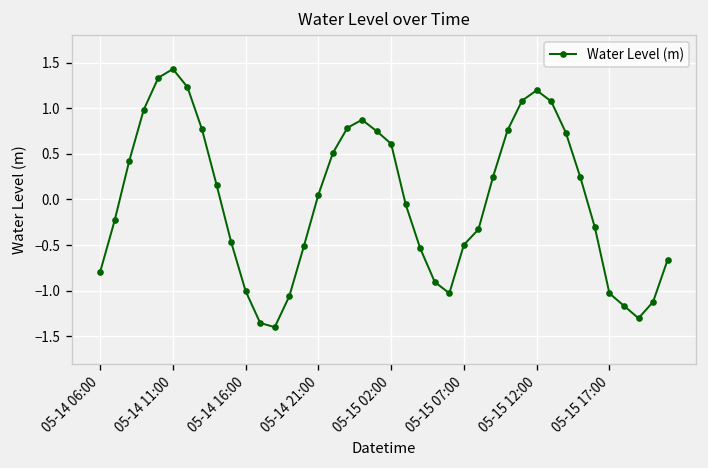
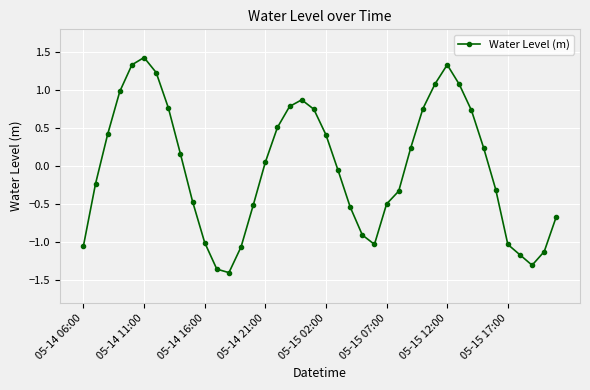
  {
-   "05-14 06:00": -0.8,
+   "05-14 06:00": -1.0,
    "05-14 11:00": 1.4,
    "05-14 16:00": -1.0,
    "05-14 21:00": 0.1,
-   "05-15 02:00": 0.6,
+   "05-15 02:00": 0.4,
    "05-15 07:00": -0.5,
-   "05-15 12:00": 1.2,
+   "05-15 12:00": 1.3,
    "05-15 17:00": -1.0
  }
